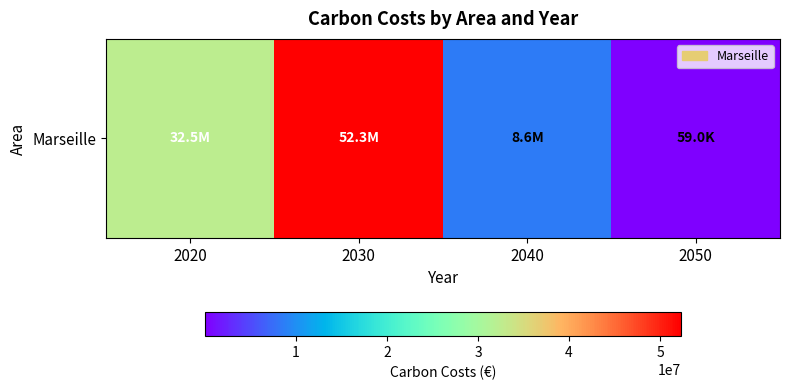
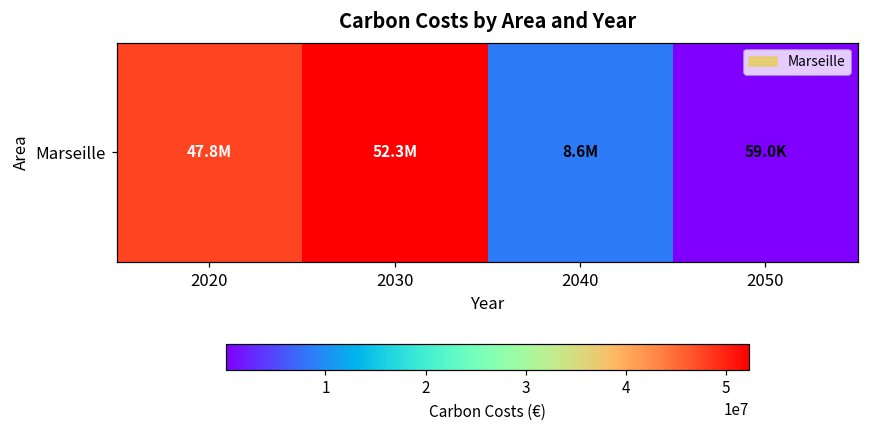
  {
    "Marseille": {
-     "2020": "32.5M",
+     "2020": "47.8M",
      "2030": "52.3M",
      "2040": "8.6M",
      "2050": "59.0K"
    }
  }
